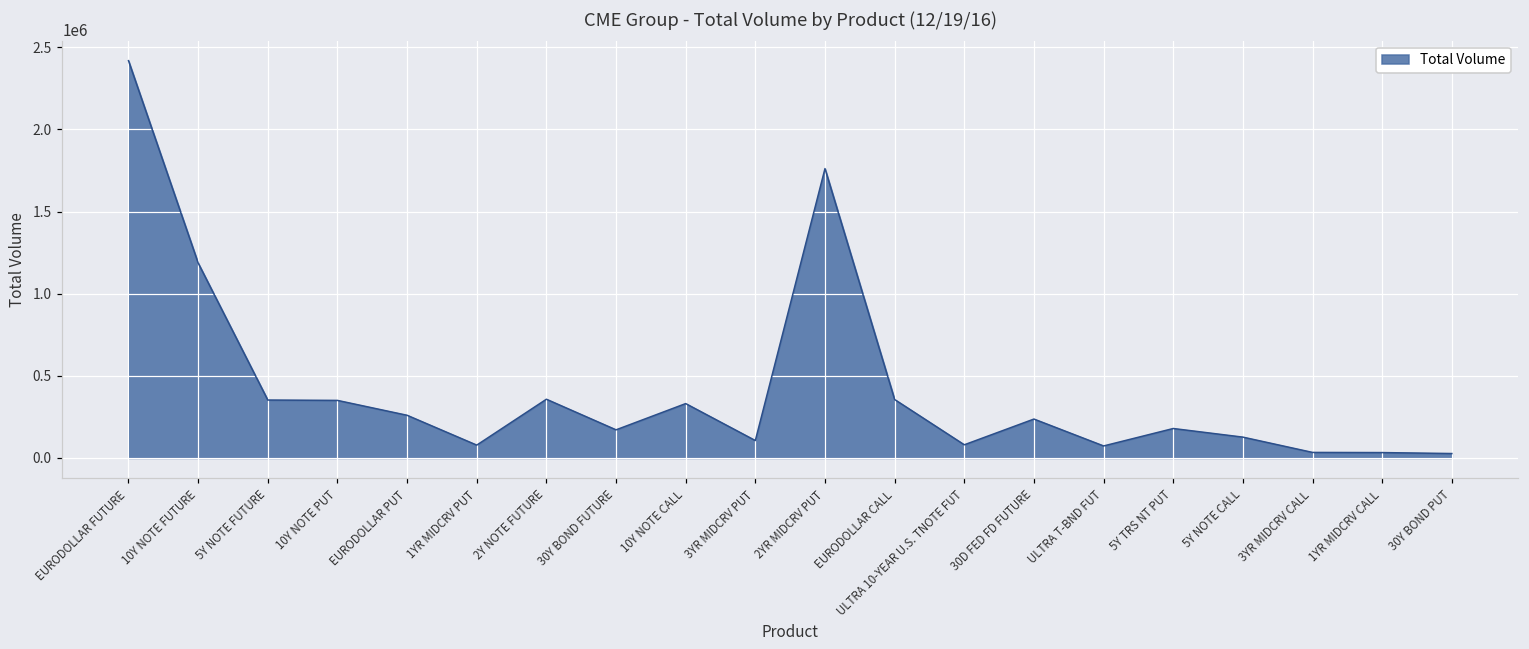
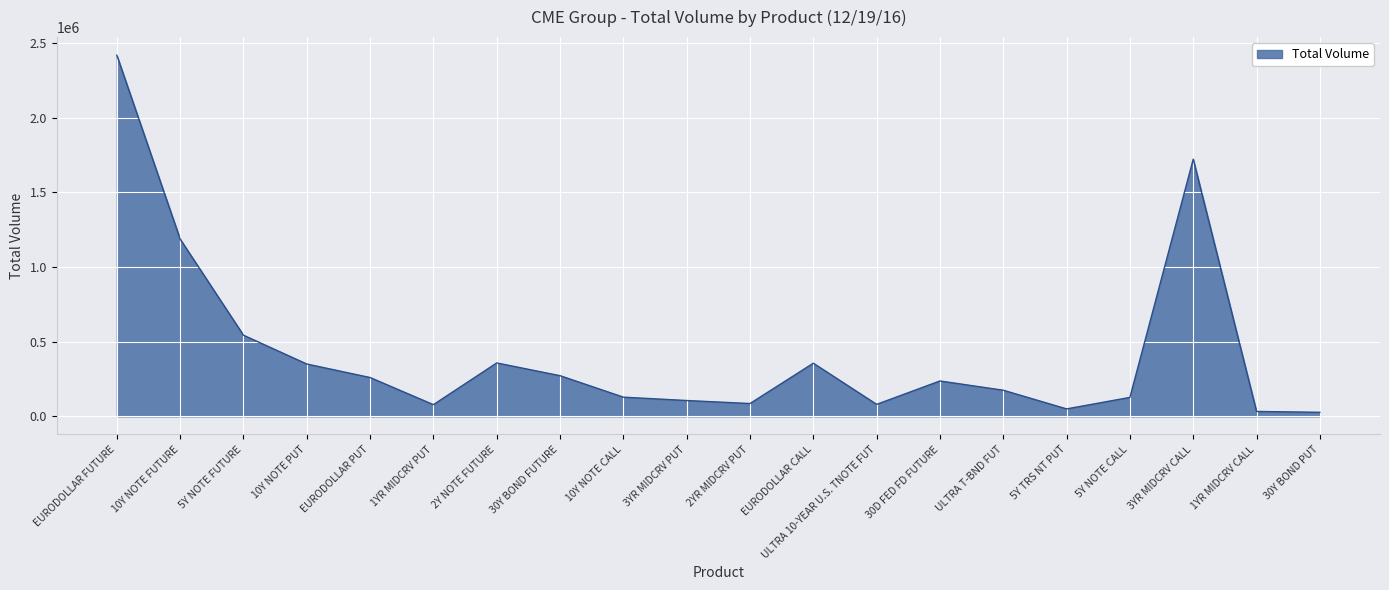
  {
    "EURODOLLAR FUTURE": 2420000,
    "10Y NOTE FUTURE": 1190000,
-   "5Y NOTE FUTURE": 350000,
+   "5Y NOTE FUTURE": 540000,
    "10Y NOTE PUT": 350000,
    "EURODOLLAR PUT": 260000,
    "1YR MIDCRV PUT": 80000,
    "2Y NOTE FUTURE": 360000,
-   "30Y BOND FUTURE": 170000,
-   "10Y NOTE CALL": 330000,
+   "30Y BOND FUTURE": 270000,
+   "10Y NOTE CALL": 130000,
    "3YR MIDCRV PUT": 110000,
-   "2YR MIDCRV PUT": 1760000,
+   "2YR MIDCRV PUT": 90000,
    "EURODOLLAR CALL": 360000,
    "ULTRA 10-YEAR U.S. TNOTE FUT": 80000,
    "30D FED FD FUTURE": 240000,
-   "ULTRA T-BND FUT": 70000,
-   "5Y TRS NT PUT": 180000,
+   "ULTRA T-BND FUT": 170000,
+   "5Y TRS NT PUT": 50000,
    "5Y NOTE CALL": 130000,
-   "3YR MIDCRV CALL": 30000,
+   "3YR MIDCRV CALL": 1720000,
    "1YR MIDCRV CALL": 30000,
    "30Y BOND PUT": 30000
  }
